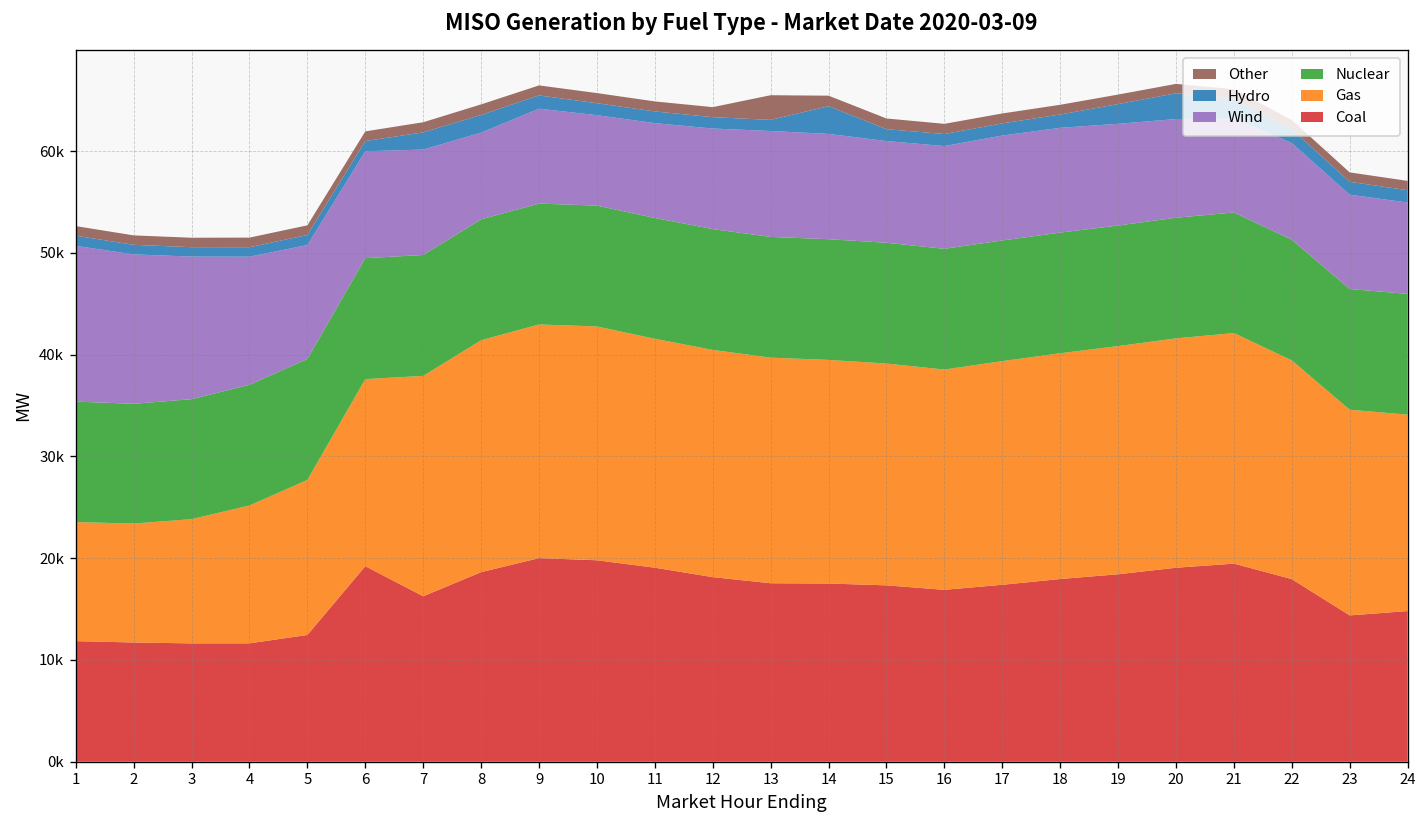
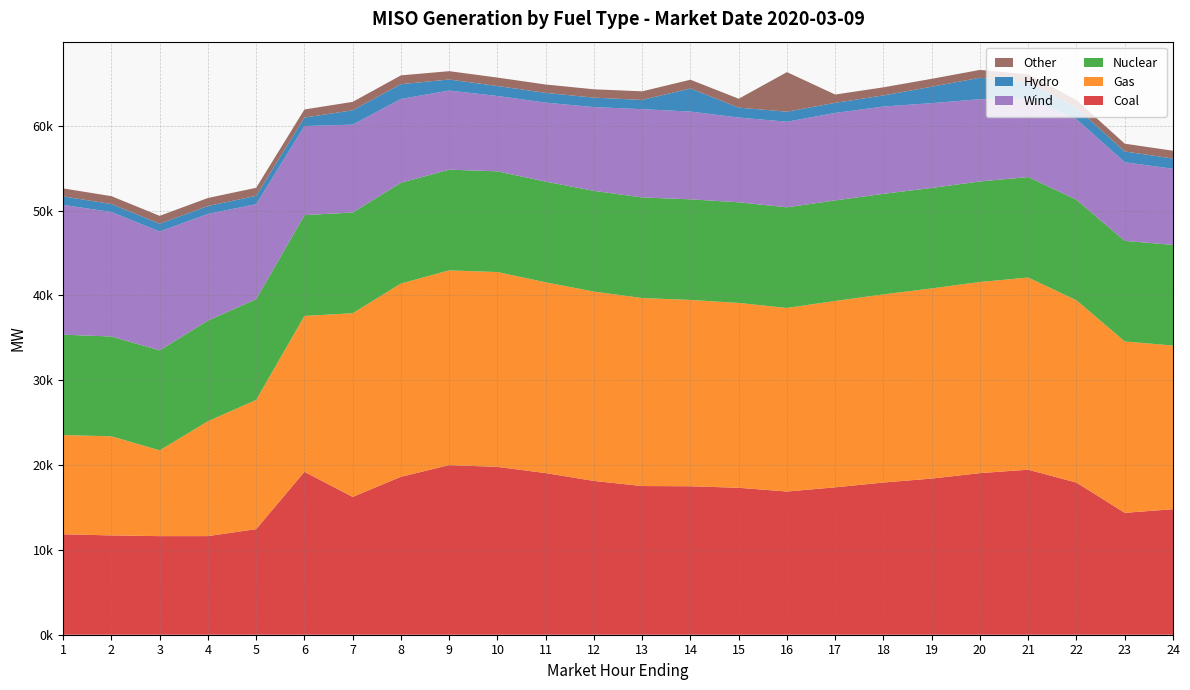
  {
    "Coal": {
      "1": 12000,
      "2": 12000,
      "3": 12000,
      "4": 12000,
      "5": 12000,
      "6": 19000,
      "7": 16000,
      "8": 19000,
      "9": 20000,
      "10": 20000,
      "11": 19000,
      "12": 18000,
      "13": 18000,
      "14": 18000,
      "15": 17000,
      "16": 17000,
      "17": 17000,
      "18": 18000,
      "19": 18000,
      "20": 19000,
      "21": 19000,
      "22": 18000,
      "23": 14000,
      "24": 15000
    },
    "Gas": {
      "1": 12000,
      "2": 12000,
-     "3": 12000,
+     "3": 10000,
      "4": 14000,
      "5": 15000,
      "6": 18000,
      "7": 22000,
      "8": 23000,
      "9": 23000,
      "10": 23000,
      "11": 22000,
      "12": 22000,
      "13": 22000,
      "14": 22000,
      "15": 22000,
      "16": 22000,
      "17": 22000,
      "18": 22000,
      "19": 22000,
      "20": 23000,
      "21": 23000,
      "22": 21000,
      "23": 20000,
      "24": 19000
    },
    "Nuclear": {
      "1": 12000,
      "2": 12000,
      "3": 12000,
      "4": 12000,
      "5": 12000,
      "6": 12000,
      "7": 12000,
      "8": 12000,
      "9": 12000,
      "10": 12000,
      "11": 12000,
      "12": 12000,
      "13": 12000,
      "14": 12000,
      "15": 12000,
      "16": 12000,
      "17": 12000,
      "18": 12000,
      "19": 12000,
      "20": 12000,
      "21": 12000,
      "22": 12000,
      "23": 12000,
      "24": 12000
    },
    "Wind": {
      "1": 15000,
      "2": 15000,
      "3": 14000,
      "4": 13000,
      "5": 11000,
      "6": 11000,
      "7": 10000,
-     "8": 9000,
+     "8": 10000,
      "9": 9000,
      "10": 9000,
      "11": 9000,
      "12": 10000,
      "13": 10000,
      "14": 10000,
      "15": 10000,
      "16": 10000,
      "17": 10000,
      "18": 10000,
      "19": 10000,
      "20": 10000,
      "22": 9000,
      "23": 9000,
      "24": 9000
    },
    "Hydro": {
      "1": 1000,
      "2": 1000,
      "3": 1000,
      "4": 1000,
      "5": 1000,
      "6": 1000,
      "7": 2000,
      "8": 2000,
      "9": 1000,
      "10": 1000,
      "11": 1000,
      "12": 1000,
      "13": 1000,
      "14": 3000,
      "15": 1000,
      "16": 1000,
      "17": 1000,
      "18": 1000,
      "19": 2000,
      "20": 3000,
      "23": 1000,
      "24": 1000
    },
    "Other": {
      "1": 1000,
      "2": 1000,
      "3": 1000,
      "4": 1000,
      "5": 1000,
      "6": 1000,
      "7": 1000,
      "8": 1000,
      "9": 1000,
      "10": 1000,
      "11": 1000,
      "12": 1000,
-     "13": 2000,
+     "13": 1000,
      "14": 1000,
      "15": 1000,
-     "16": 1000,
+     "16": 5000,
      "17": 1000,
      "18": 1000,
      "19": 1000,
      "20": 1000,
      "23": 1000,
      "24": 1000
    }
  }
